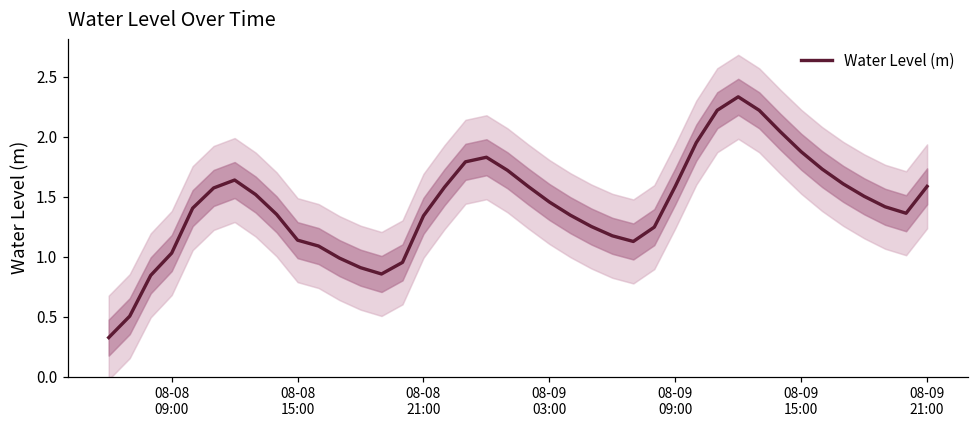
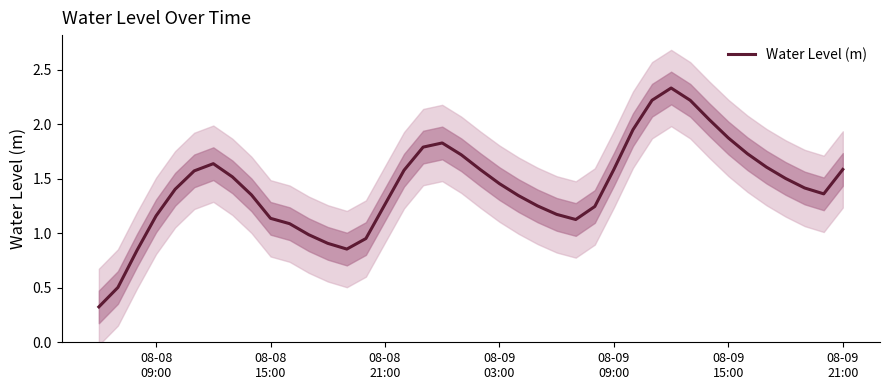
  {
    "Water Level (m)": {
-     "08-08 09:00": 1.03,
+     "08-08 09:00": 1.16,
      "08-08 15:00": 1.14,
-     "08-08 21:00": 1.34,
+     "08-08 21:00": 1.27,
      "08-09 03:00": 1.46,
      "08-09 09:00": 1.59,
      "08-09 15:00": 1.87,
      "08-09 21:00": 1.59
    }
  }
